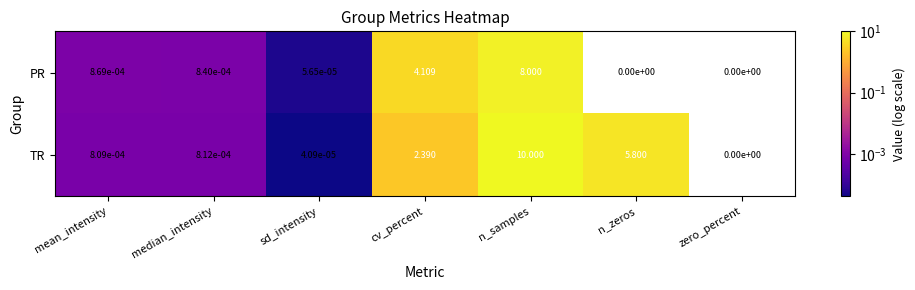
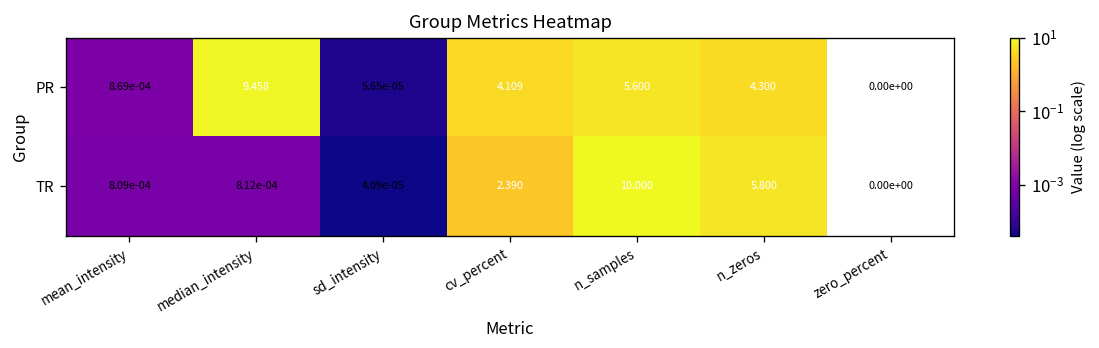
  {
    "PR": {
      "mean_intensity": "8.69e-04",
-     "median_intensity": "8.40e-04",
+     "median_intensity": "9.458",
      "sd_intensity": "5.65e-05",
      "cv_percent": "4.109",
-     "n_samples": "8.000",
-     "n_zeros": "0.00e+00",
+     "n_samples": "5.600",
+     "n_zeros": "4.300",
      "zero_percent": "0.00e+00"
    },
    "TR": {
      "mean_intensity": "8.09e-04",
      "median_intensity": "8.12e-04",
      "sd_intensity": "4.09e-05",
      "cv_percent": "2.390",
      "n_samples": "10.000",
      "n_zeros": "5.800",
      "zero_percent": "0.00e+00"
    }
  }
